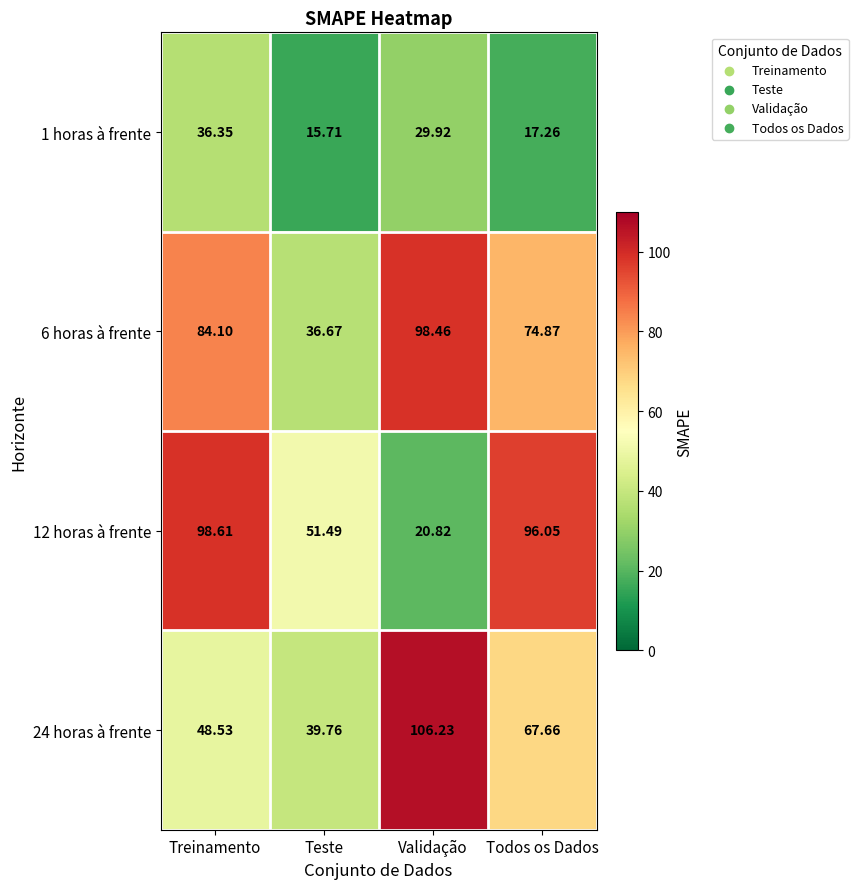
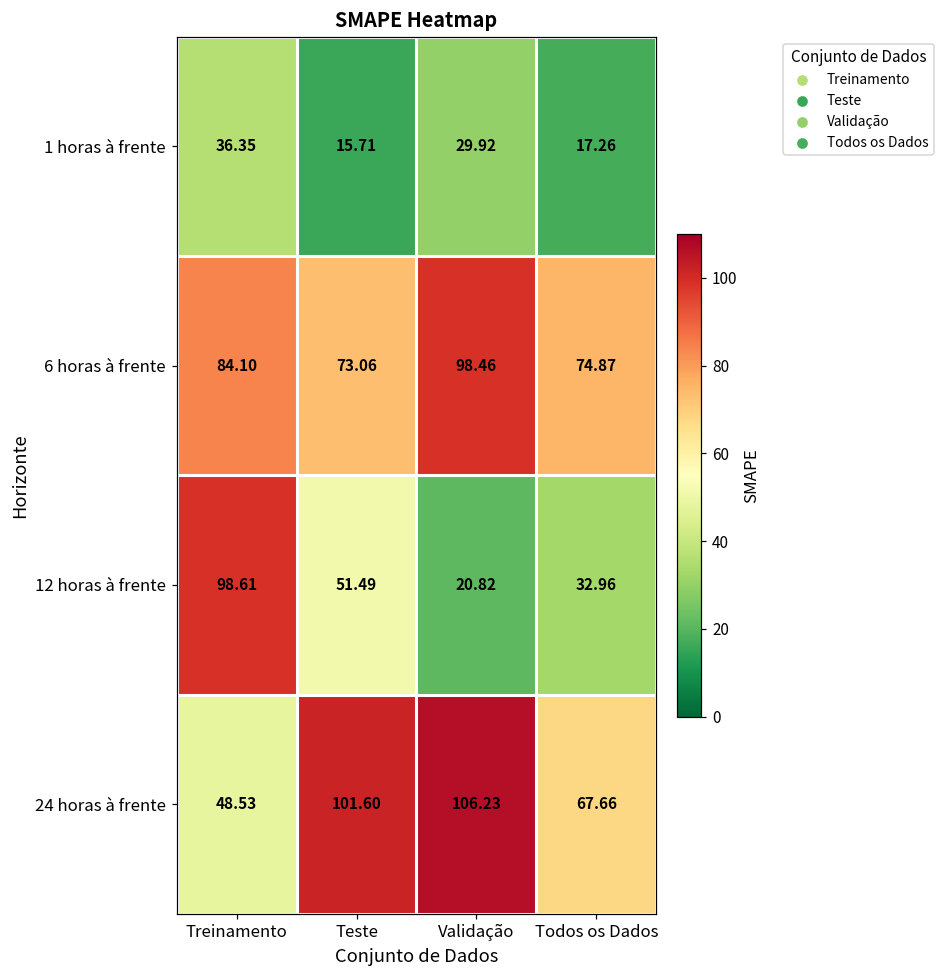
  {
    "1 horas à frente": {
      "Treinamento": 36.35,
      "Teste": 15.71,
      "Validação": 29.92,
      "Todos os Dados": 17.26
    },
    "6 horas à frente": {
      "Treinamento": 84.10,
-     "Teste": 36.67,
+     "Teste": 73.06,
      "Validação": 98.46,
      "Todos os Dados": 74.87
    },
    "12 horas à frente": {
      "Treinamento": 98.61,
      "Teste": 51.49,
      "Validação": 20.82,
-     "Todos os Dados": 96.05
+     "Todos os Dados": 32.96
    },
    "24 horas à frente": {
      "Treinamento": 48.53,
-     "Teste": 39.76,
+     "Teste": 101.60,
      "Validação": 106.23,
      "Todos os Dados": 67.66
    }
  }
